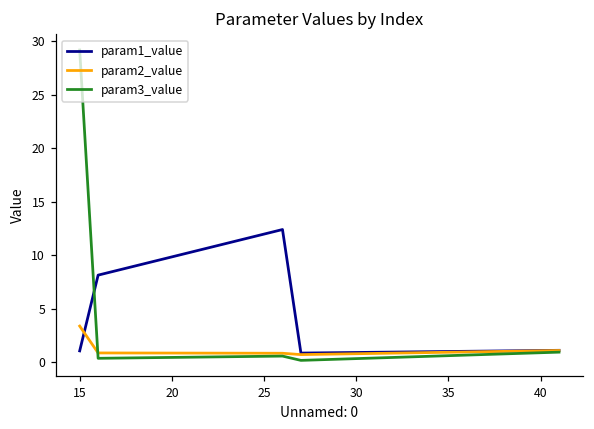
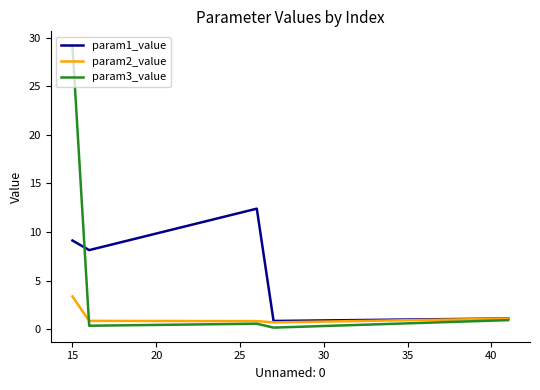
  {
    "param1_value": {
-     "15": 1
+     "15": 9
    },
    "param2_value": {
      "15": 3
    }
  }
